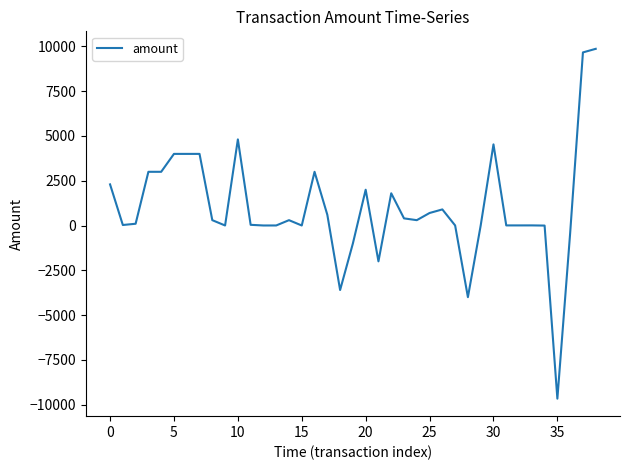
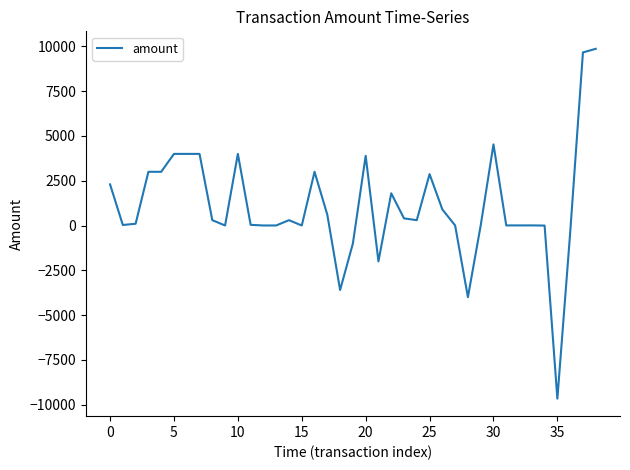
  {
    "0": 2300,
    "5": 4000,
-   "10": 4800,
+   "10": 4000,
    "15": 0,
-   "20": 2000,
-   "25": 700,
+   "20": 3900,
+   "25": 2900,
    "30": 4500,
    "35": -9700
  }
